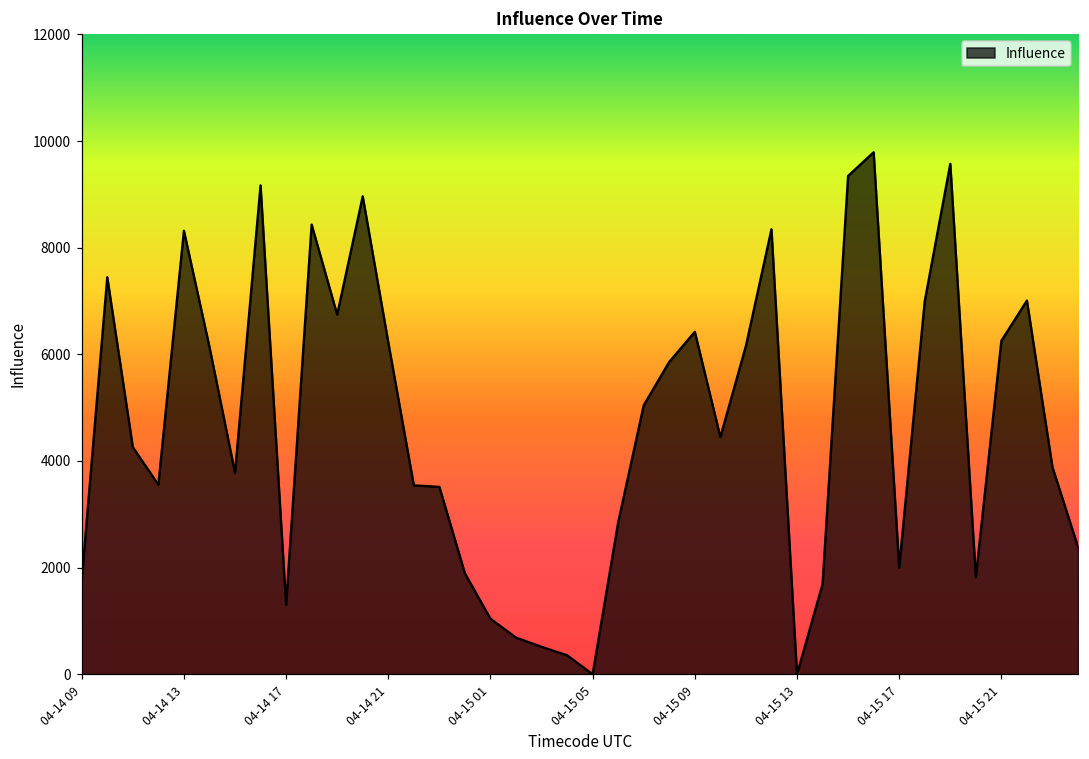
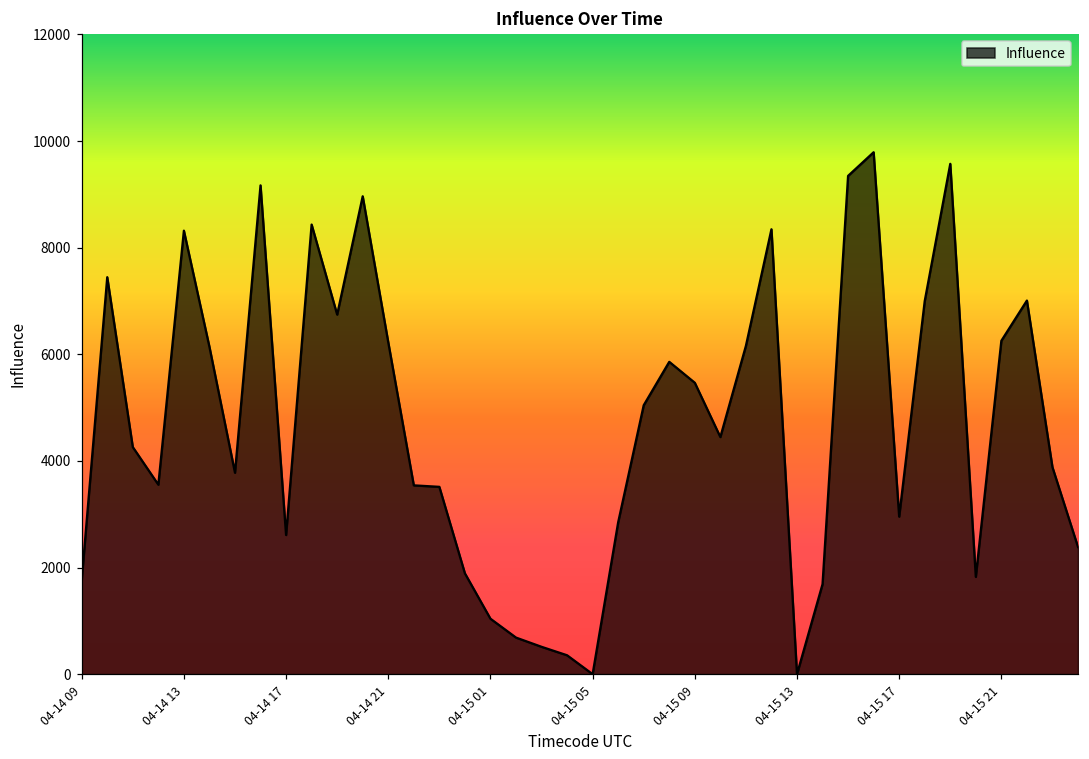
  {
    "04-14 09": 1800,
    "04-14 13": 8300,
-   "04-14 17": 1300,
+   "04-14 17": 2600,
    "04-14 21": 6200,
    "04-15 01": 1000,
    "04-15 05": 0,
-   "04-15 09": 6400,
+   "04-15 09": 5500,
    "04-15 13": 0,
-   "04-15 17": 2000,
+   "04-15 17": 3000,
    "04-15 21": 6300
  }
